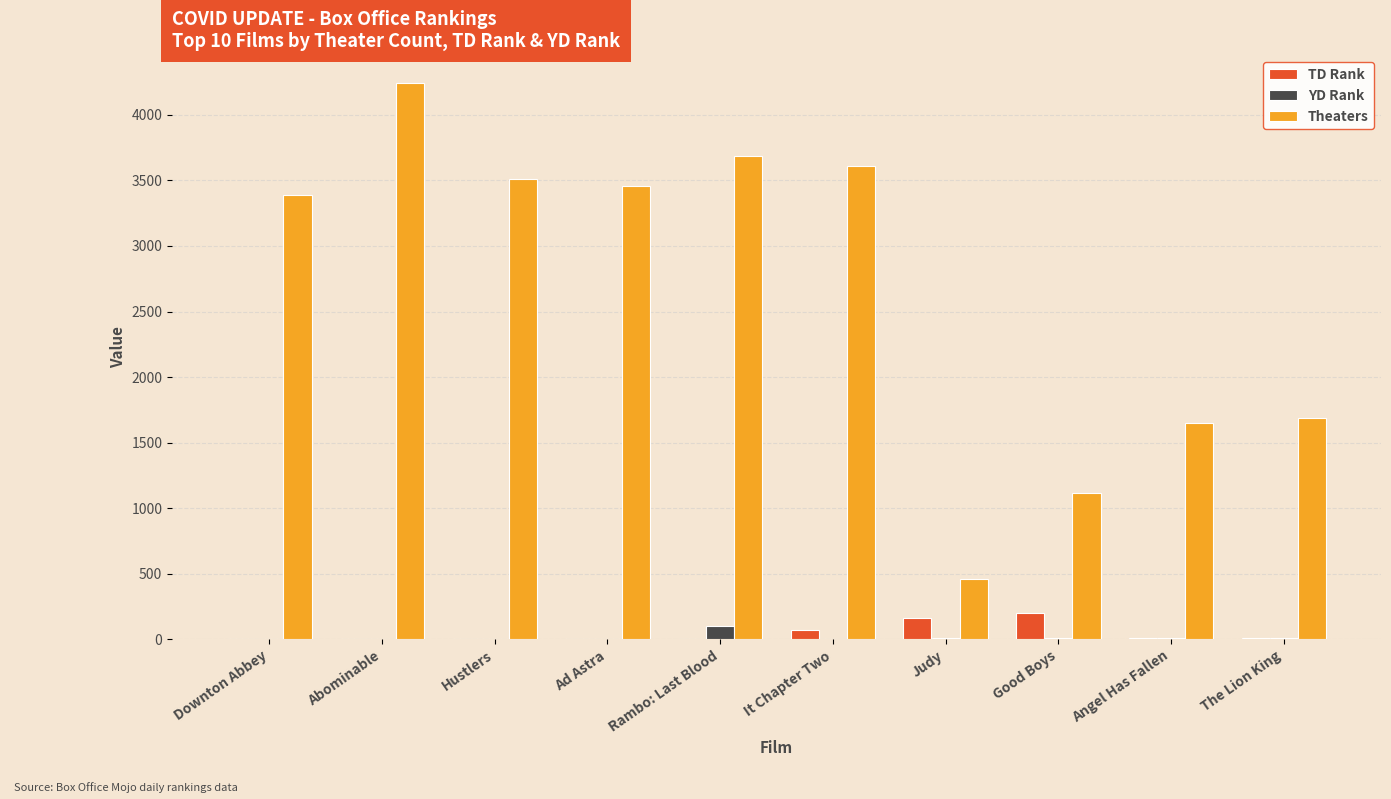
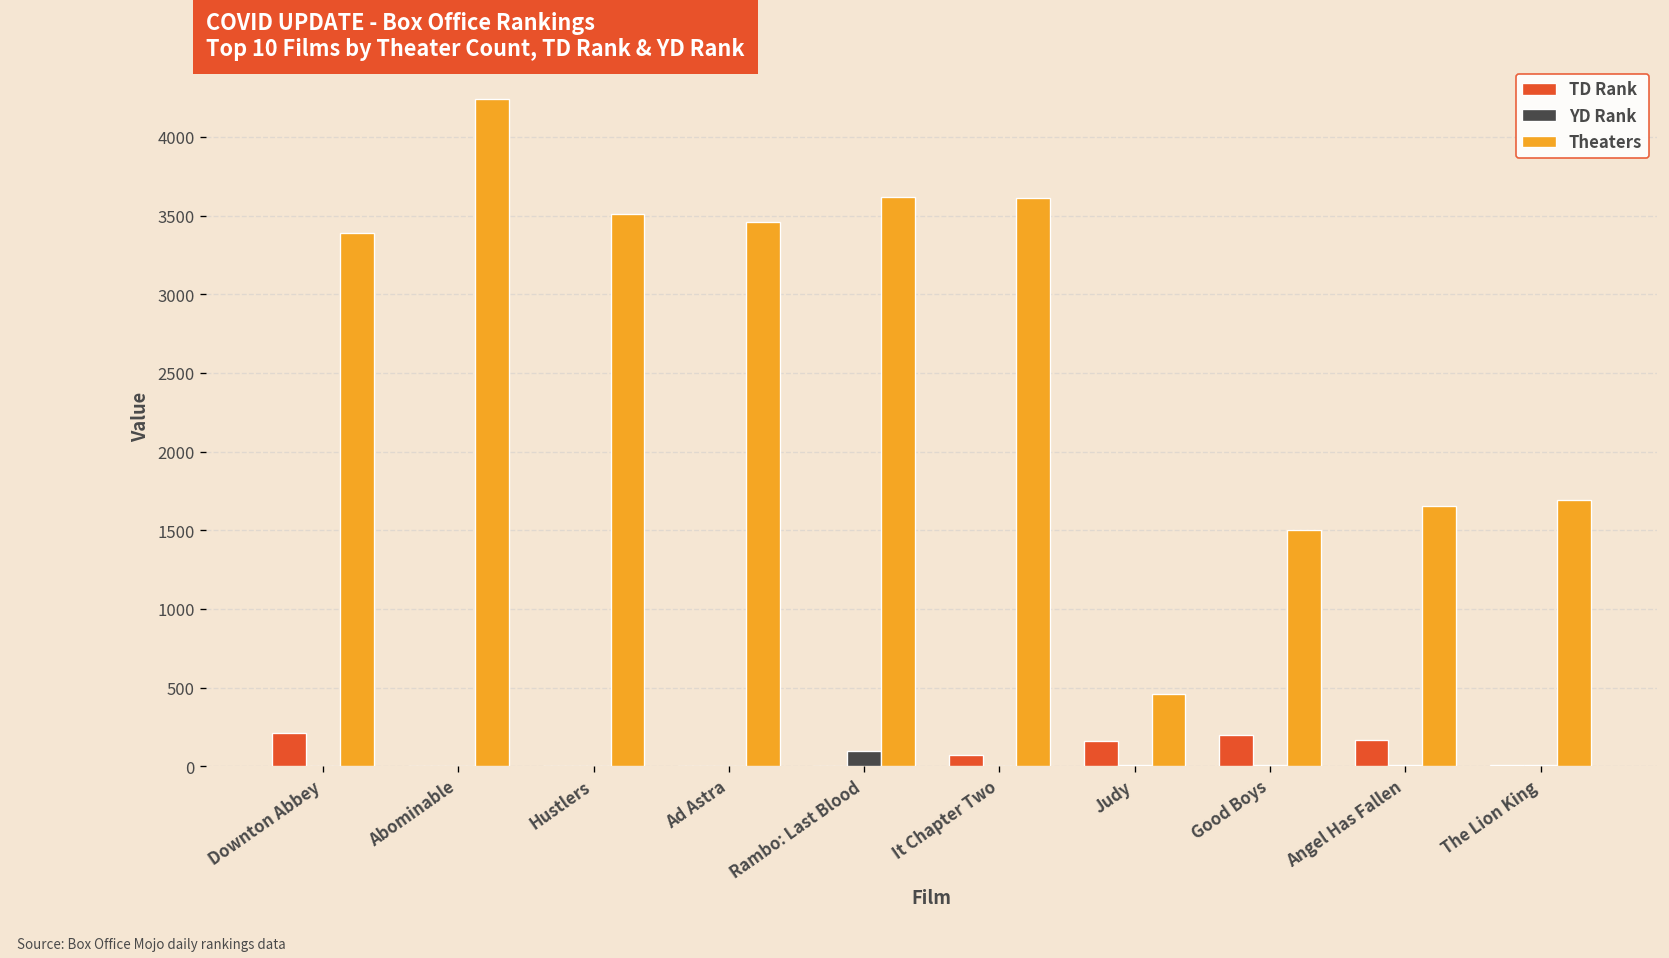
  {
    "TD Rank": {
-     "Downton Abbey": 0,
+     "Downton Abbey": 210,
      "It Chapter Two": 70,
      "Judy": 160,
      "Good Boys": 200,
-     "Angel Has Fallen": 10
+     "Angel Has Fallen": 170
    },
    "YD Rank": {
      "Rambo: Last Blood": 100
    },
    "Theaters": {
      "Downton Abbey": 3390,
      "Abominable": 4240,
      "Hustlers": 3510,
      "Ad Astra": 3460,
-     "Rambo: Last Blood": 3680,
+     "Rambo: Last Blood": 3620,
      "It Chapter Two": 3610,
      "Judy": 460,
-     "Good Boys": 1110,
+     "Good Boys": 1500,
      "Angel Has Fallen": 1650,
      "The Lion King": 1690
    }
  }
